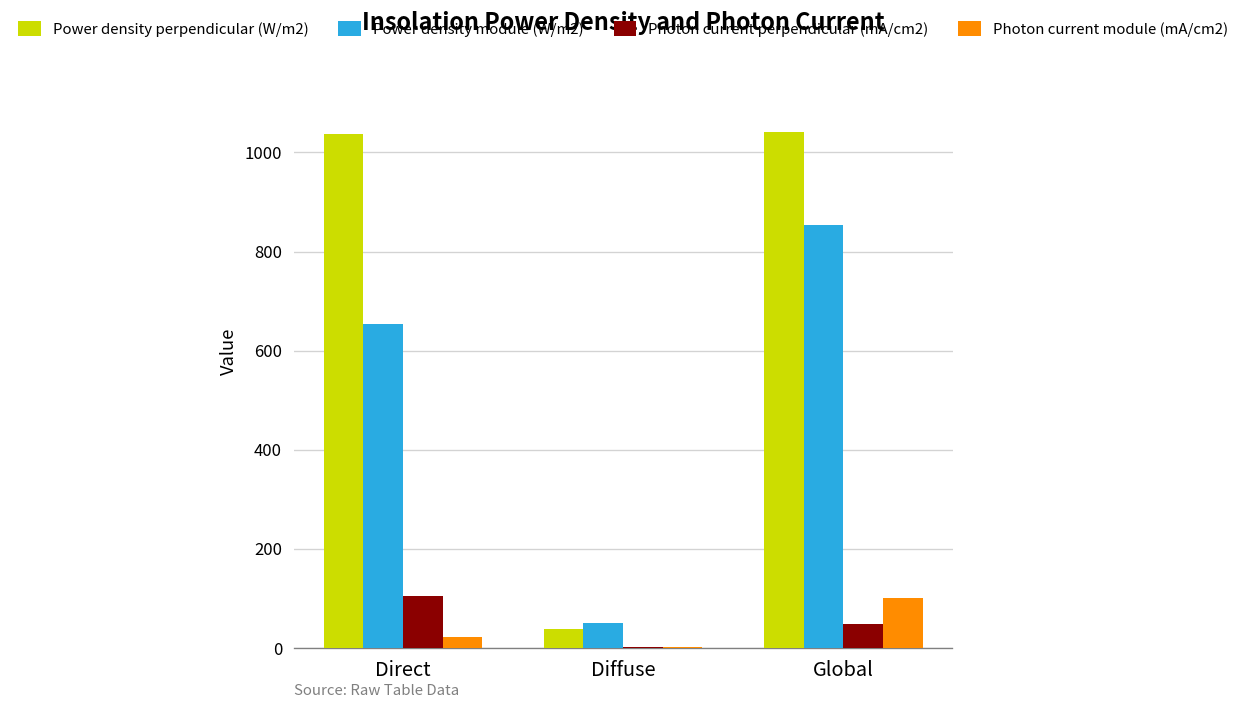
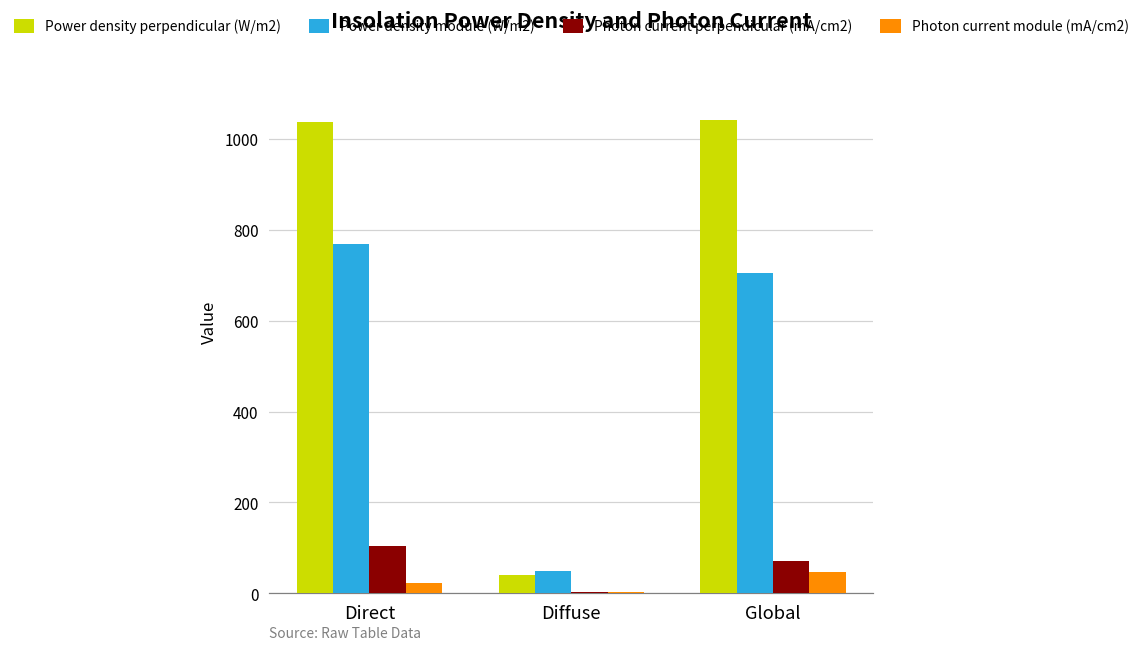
  {
    "Power density perpendicular (W/m2)": {
      "Direct": 1040,
      "Diffuse": 40,
      "Global": 1040
    },
    "Power density module (W/m2)": {
-     "Direct": 650,
+     "Direct": 770,
      "Diffuse": 50,
-     "Global": 850
+     "Global": 700
    },
    "Photon current perpendicular (mA/cm2)": {
      "Direct": 100,
-     "Global": 50
+     "Global": 70
    },
    "Photon current module (mA/cm2)": {
      "Direct": 20,
-     "Global": 100
+     "Global": 50
    }
  }
